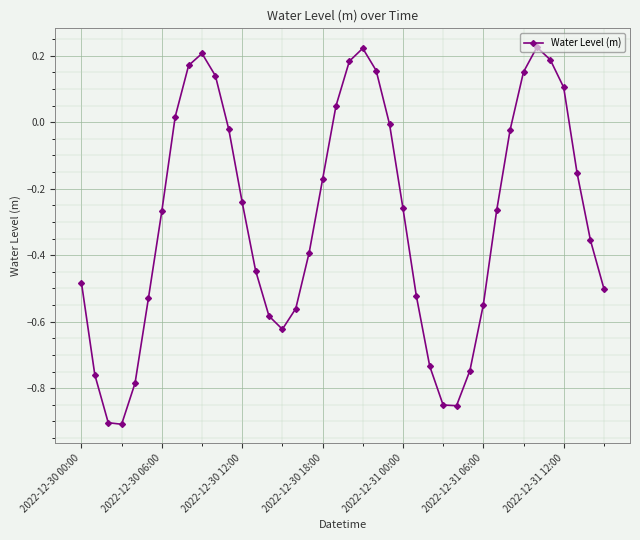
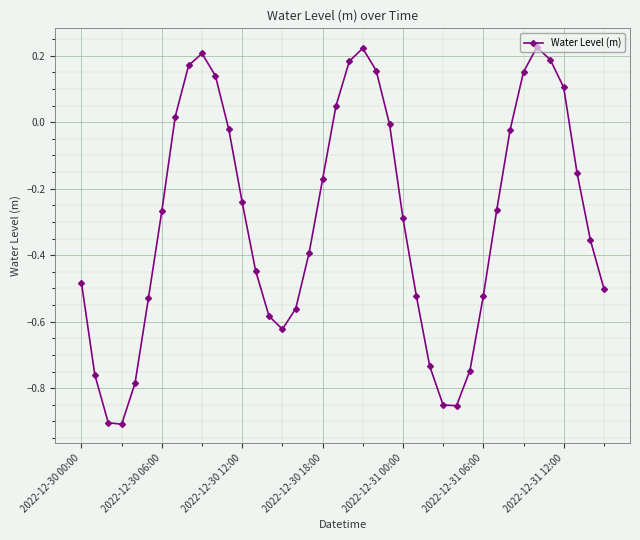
  {
    "2022-12-30 00:00": -0.48,
    "2022-12-30 06:00": -0.27,
    "2022-12-30 12:00": -0.24,
    "2022-12-30 18:00": -0.17,
-   "2022-12-31 00:00": -0.26,
-   "2022-12-31 06:00": -0.55,
+   "2022-12-31 00:00": -0.29,
+   "2022-12-31 06:00": -0.52,
    "2022-12-31 12:00": 0.10
  }
